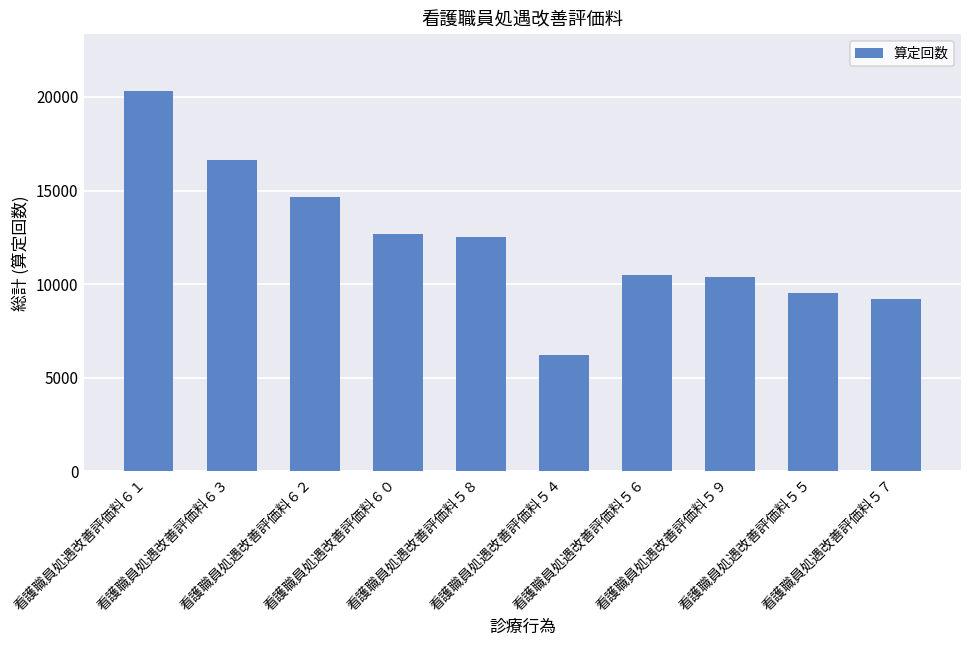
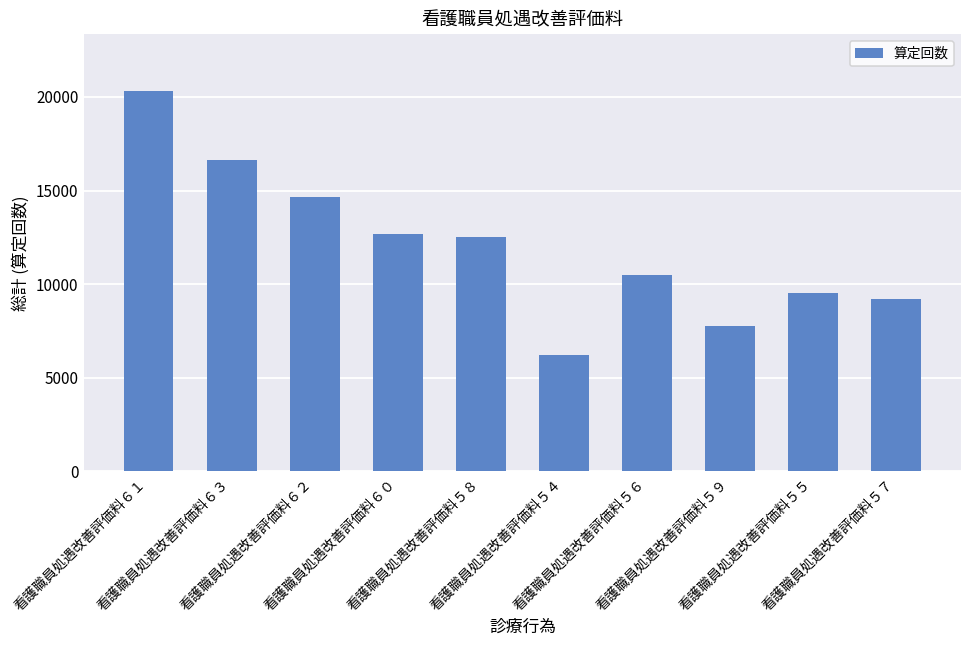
  {
    "看護職員処遇改善評価料６１": 20300,
    "看護職員処遇改善評価料６３": 16600,
    "看護職員処遇改善評価料６２": 14600,
    "看護職員処遇改善評価料６０": 12700,
    "看護職員処遇改善評価料５８": 12500,
    "看護職員処遇改善評価料５４": 6200,
    "看護職員処遇改善評価料５６": 10500,
-   "看護職員処遇改善評価料５９": 10400,
+   "看護職員処遇改善評価料５９": 7800,
    "看護職員処遇改善評価料５５": 9500,
    "看護職員処遇改善評価料５７": 9200
  }
